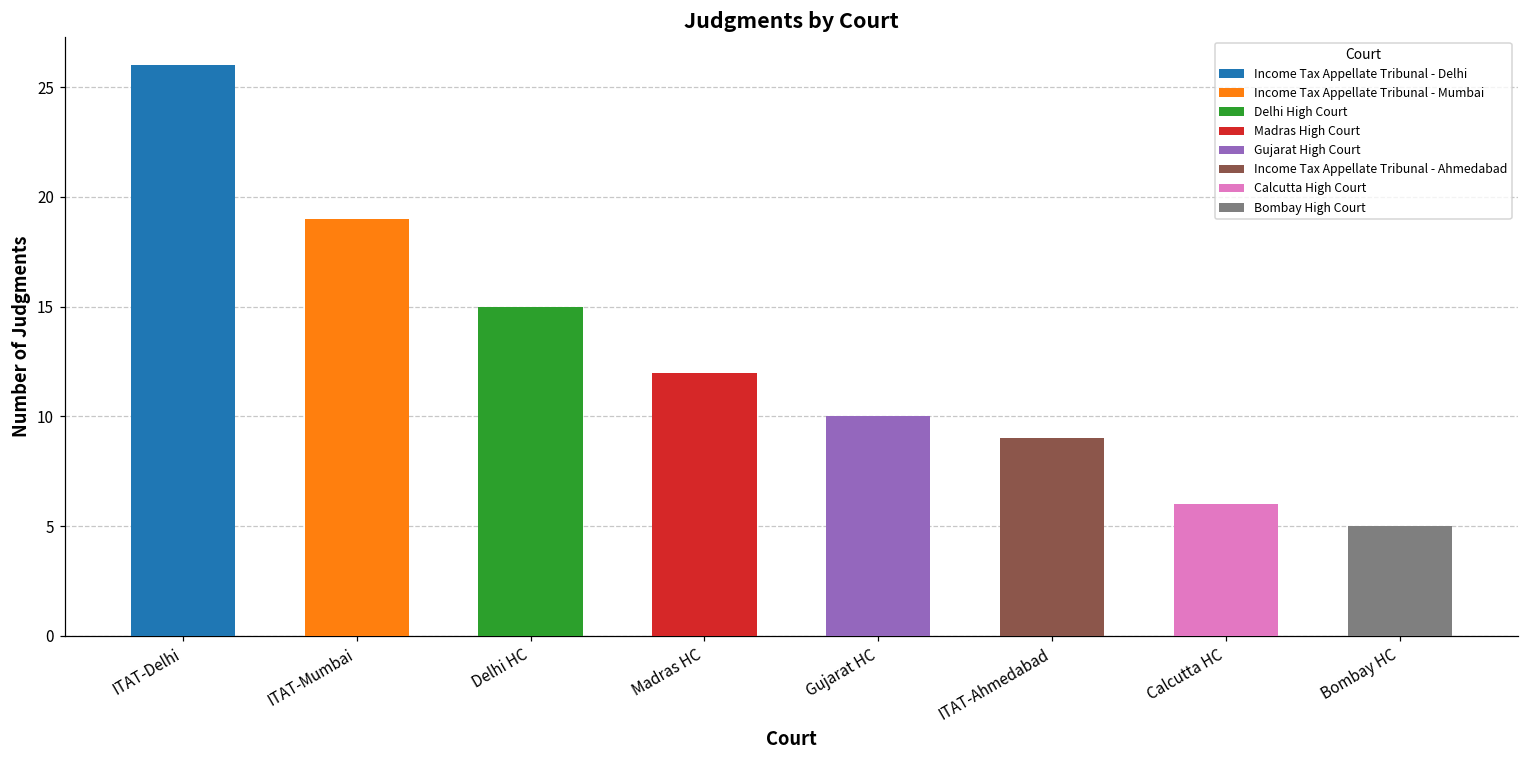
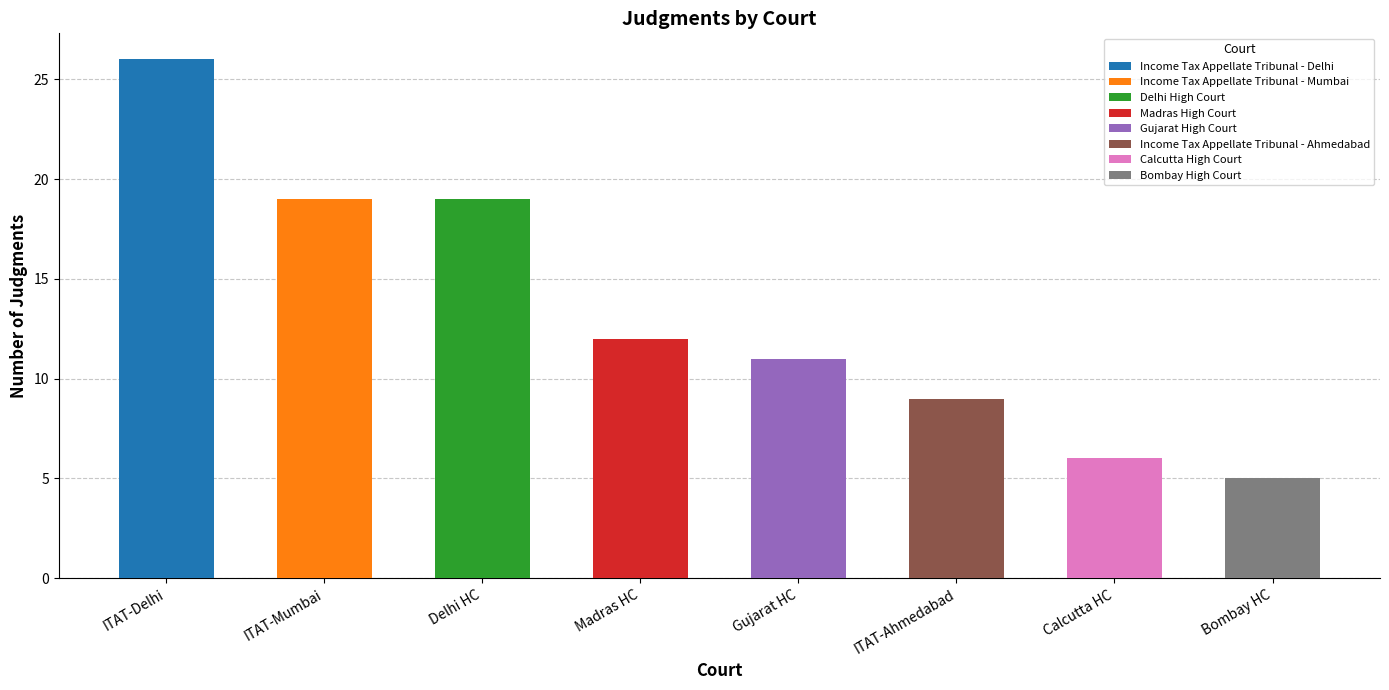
  {
    "ITAT-Delhi": 26,
    "ITAT-Mumbai": 19,
-   "Delhi HC": 15,
+   "Delhi HC": 19,
    "Madras HC": 12,
-   "Gujarat HC": 10,
+   "Gujarat HC": 11,
    "ITAT-Ahmedabad": 9,
    "Calcutta HC": 6,
    "Bombay HC": 5
  }
